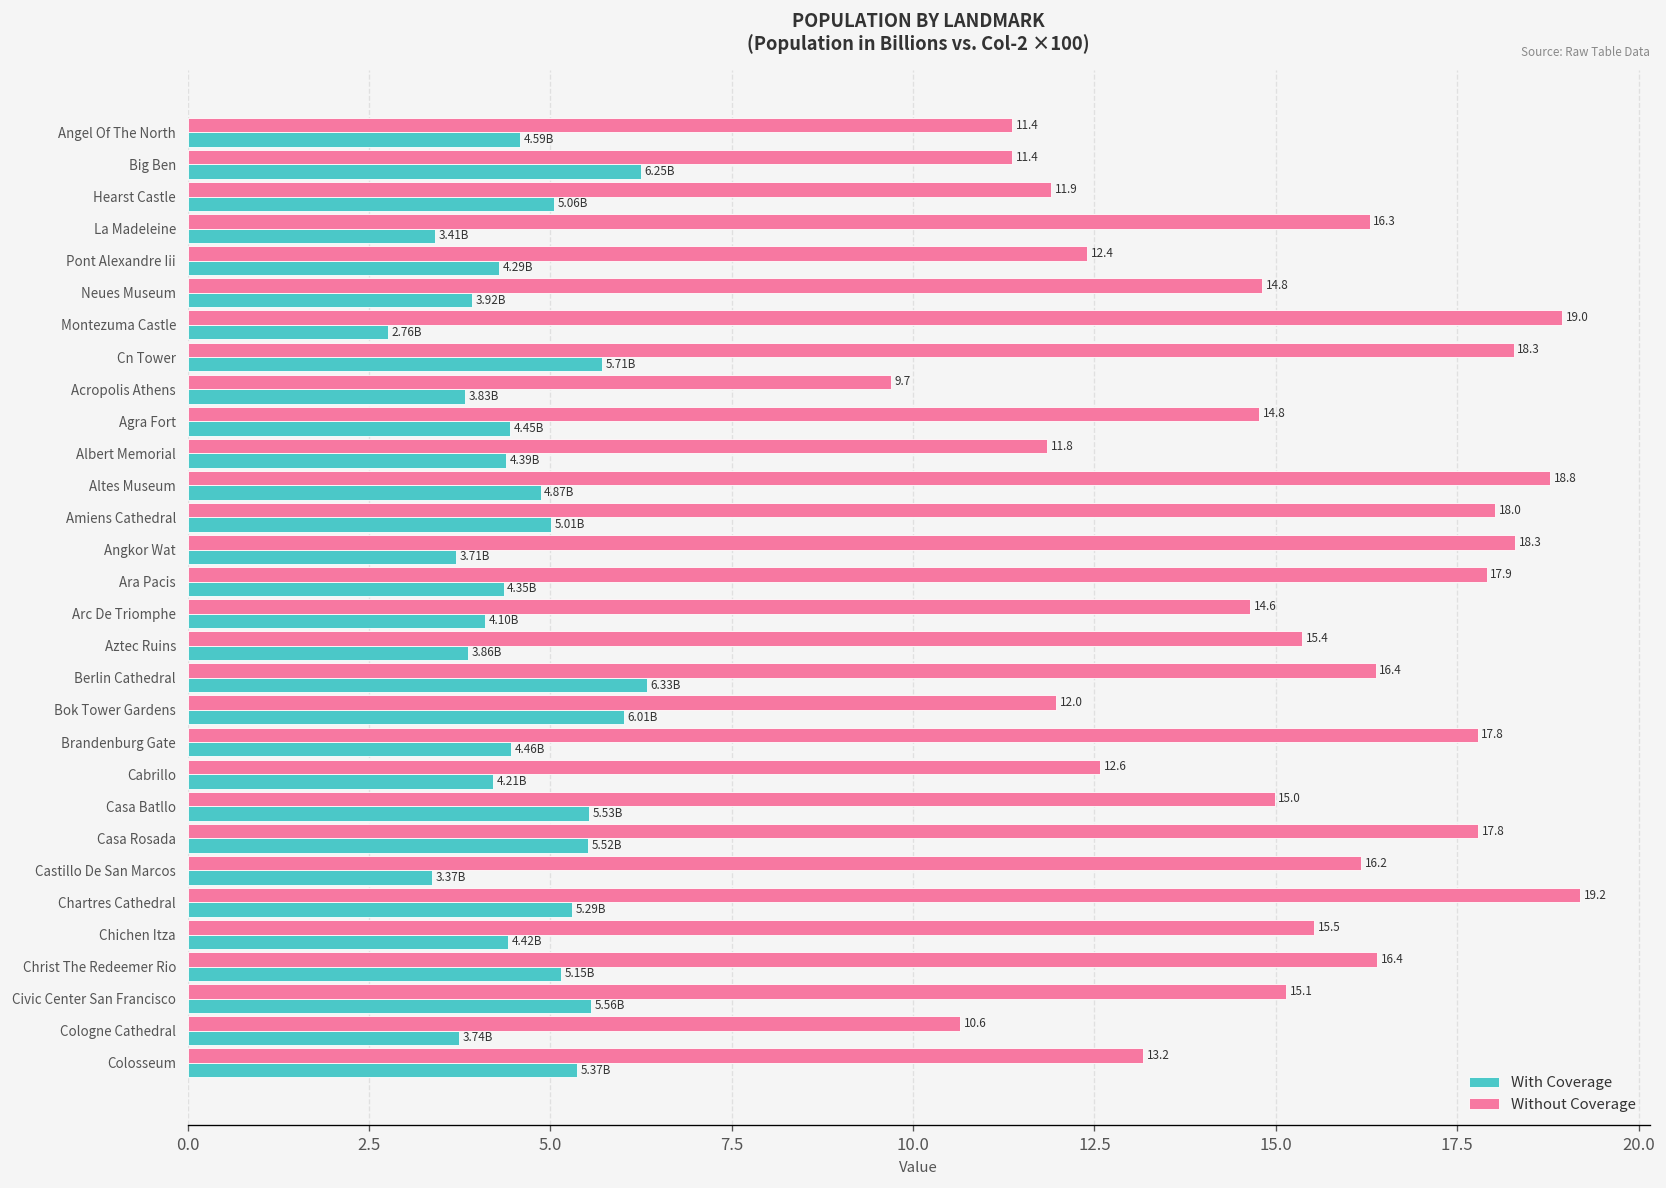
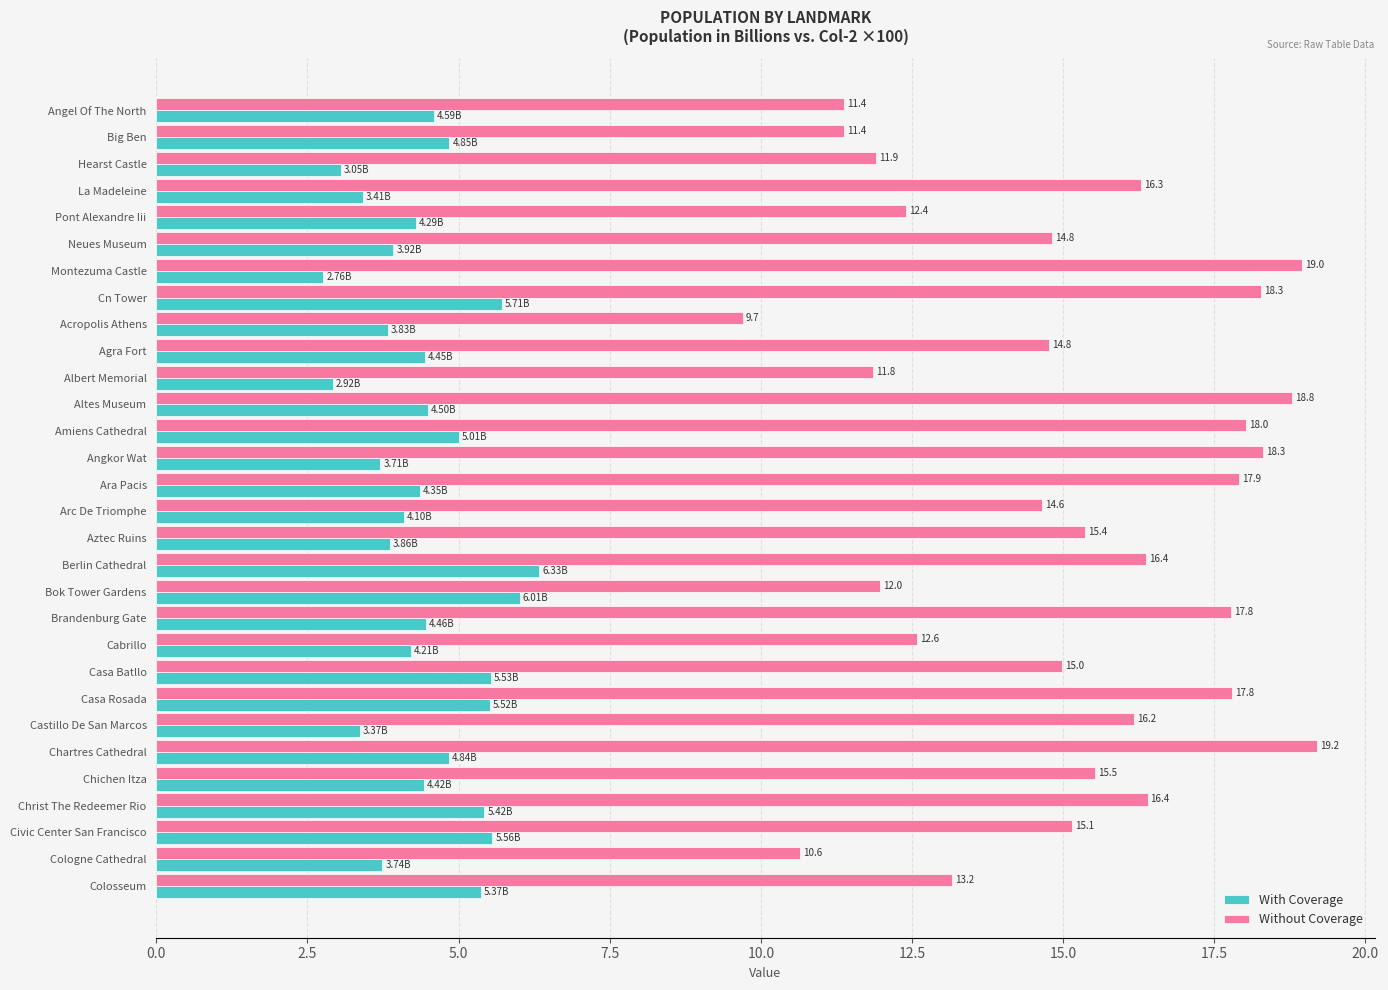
  {
    "With Coverage": {
      "Angel Of The North": "4.59B",
-     "Big Ben": "6.25B",
-     "Hearst Castle": "5.06B",
+     "Big Ben": "4.85B",
+     "Hearst Castle": "3.05B",
      "La Madeleine": "3.41B",
      "Pont Alexandre Iii": "4.29B",
      "Neues Museum": "3.92B",
      "Montezuma Castle": "2.76B",
      "Cn Tower": "5.71B",
      "Acropolis Athens": "3.83B",
      "Agra Fort": "4.45B",
-     "Albert Memorial": "4.39B",
-     "Altes Museum": "4.87B",
+     "Albert Memorial": "2.92B",
+     "Altes Museum": "4.50B",
      "Amiens Cathedral": "5.01B",
      "Angkor Wat": "3.71B",
      "Ara Pacis": "4.35B",
      "Arc De Triomphe": "4.10B",
      "Aztec Ruins": "3.86B",
      "Berlin Cathedral": "6.33B",
      "Bok Tower Gardens": "6.01B",
      "Brandenburg Gate": "4.46B",
      "Cabrillo": "4.21B",
      "Casa Batllo": "5.53B",
      "Casa Rosada": "5.52B",
      "Castillo De San Marcos": "3.37B",
-     "Chartres Cathedral": "5.29B",
+     "Chartres Cathedral": "4.84B",
      "Chichen Itza": "4.42B",
-     "Christ The Redeemer Rio": "5.15B",
+     "Christ The Redeemer Rio": "5.42B",
      "Civic Center San Francisco": "5.56B",
      "Cologne Cathedral": "3.74B",
      "Colosseum": "5.37B"
    },
    "Without Coverage": {
      "Angel Of The North": "11.4",
      "Big Ben": "11.4",
      "Hearst Castle": "11.9",
      "La Madeleine": "16.3",
      "Pont Alexandre Iii": "12.4",
      "Neues Museum": "14.8",
      "Montezuma Castle": "19.0",
      "Cn Tower": "18.3",
      "Acropolis Athens": "9.7",
      "Agra Fort": "14.8",
      "Albert Memorial": "11.8",
      "Altes Museum": "18.8",
      "Amiens Cathedral": "18.0",
      "Angkor Wat": "18.3",
      "Ara Pacis": "17.9",
      "Arc De Triomphe": "14.6",
      "Aztec Ruins": "15.4",
      "Berlin Cathedral": "16.4",
      "Bok Tower Gardens": "12.0",
      "Brandenburg Gate": "17.8",
      "Cabrillo": "12.6",
      "Casa Batllo": "15.0",
      "Casa Rosada": "17.8",
      "Castillo De San Marcos": "16.2",
      "Chartres Cathedral": "19.2",
      "Chichen Itza": "15.5",
      "Christ The Redeemer Rio": "16.4",
      "Civic Center San Francisco": "15.1",
      "Cologne Cathedral": "10.6",
      "Colosseum": "13.2"
    }
  }
